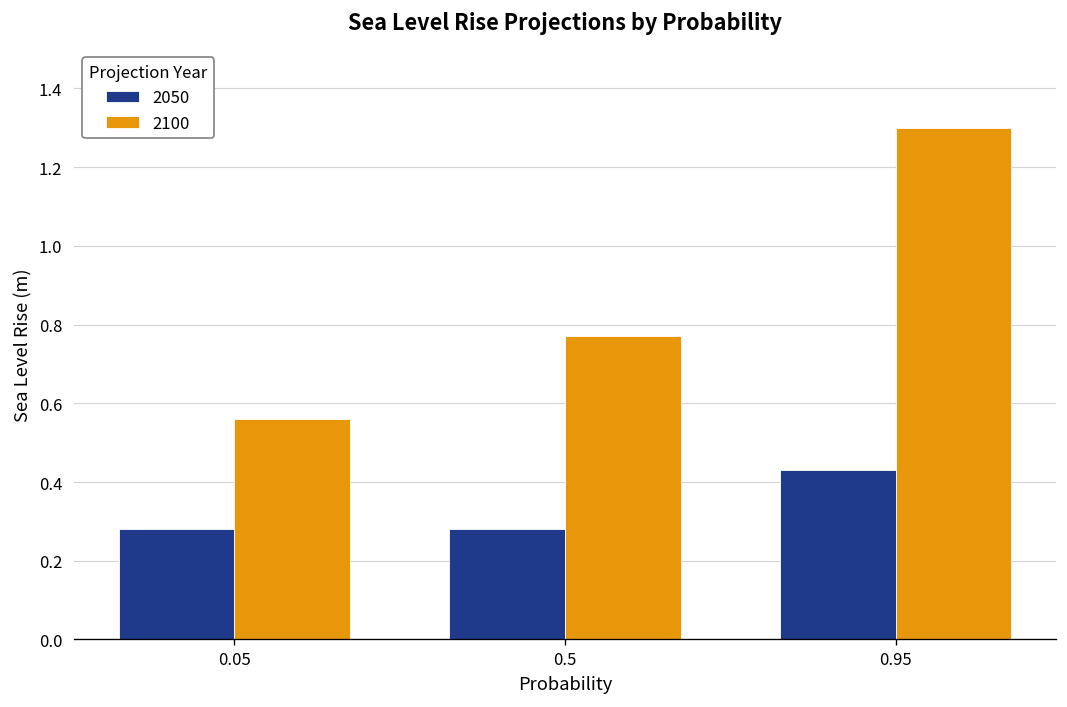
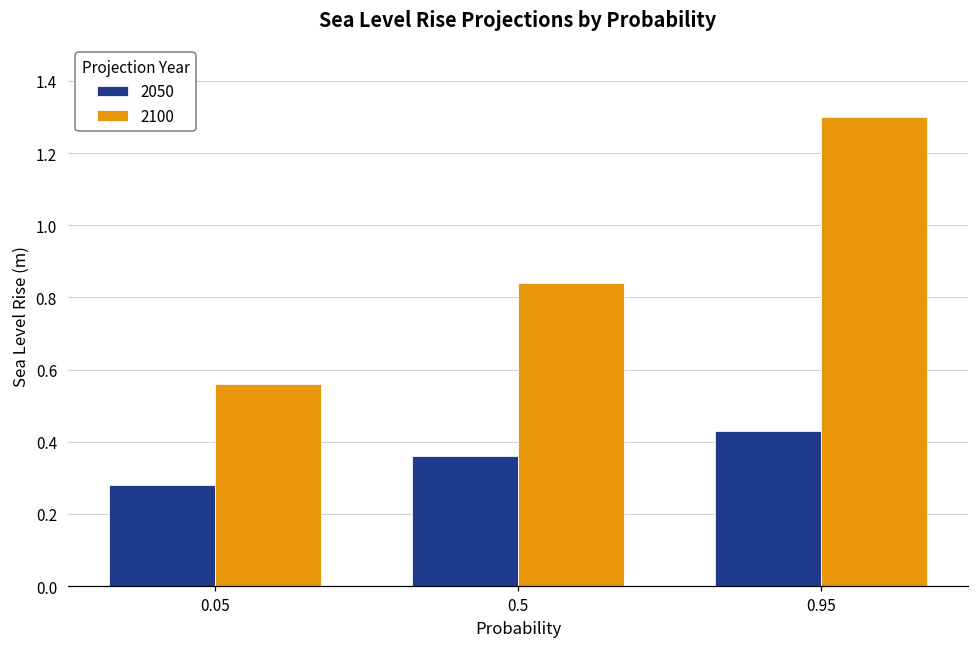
  {
    "2050": {
      "0.05": 0.28,
-     "0.5": 0.28,
+     "0.5": 0.36,
      "0.95": 0.43
    },
    "2100": {
      "0.05": 0.56,
-     "0.5": 0.77,
+     "0.5": 0.84,
      "0.95": 1.30
    }
  }
